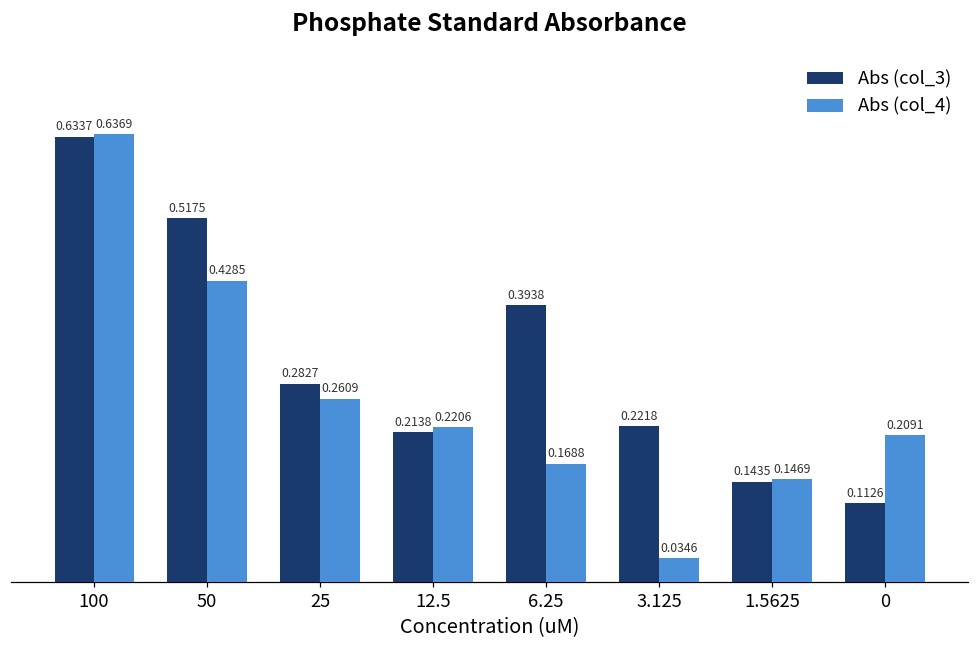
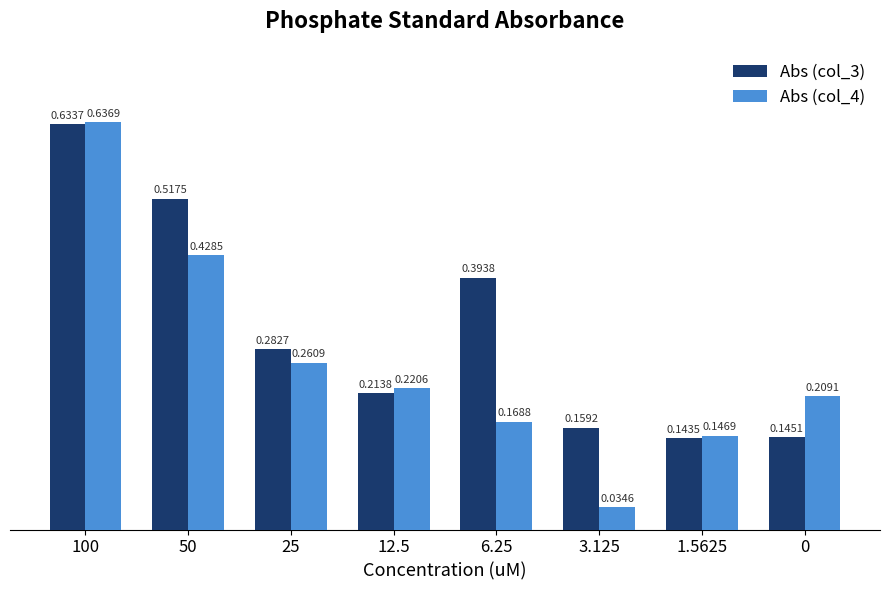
  {
    "Abs (col_3)": {
      "100": 0.6337,
      "50": 0.5175,
      "25": 0.2827,
      "12.5": 0.2138,
      "6.25": 0.3938,
-     "3.125": 0.2218,
+     "3.125": 0.1592,
      "1.5625": 0.1435,
-     "0": 0.1126
+     "0": 0.1451
    },
    "Abs (col_4)": {
      "100": 0.6369,
      "50": 0.4285,
      "25": 0.2609,
      "12.5": 0.2206,
      "6.25": 0.1688,
      "3.125": 0.0346,
      "1.5625": 0.1469,
      "0": 0.2091
    }
  }
